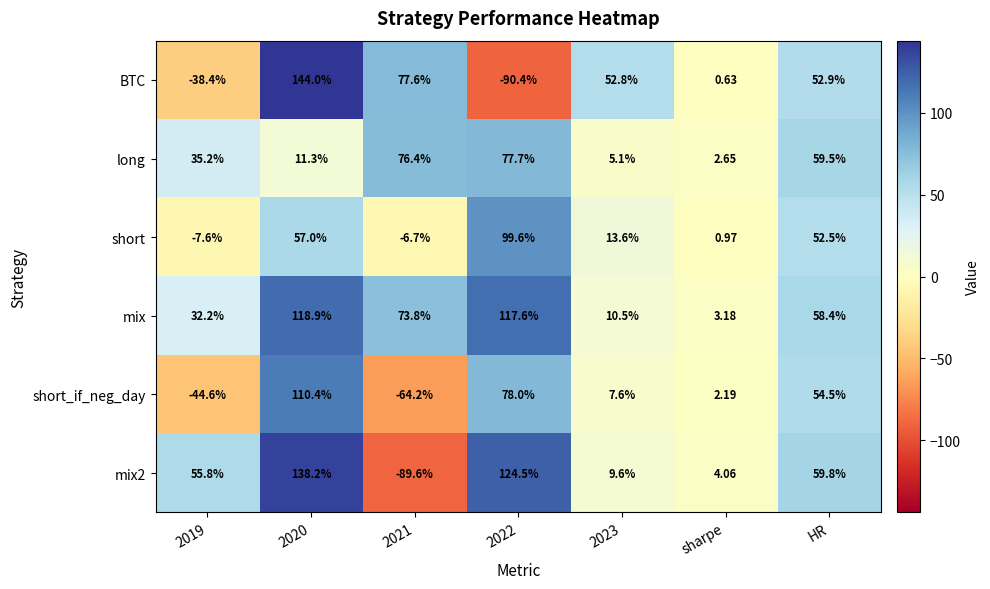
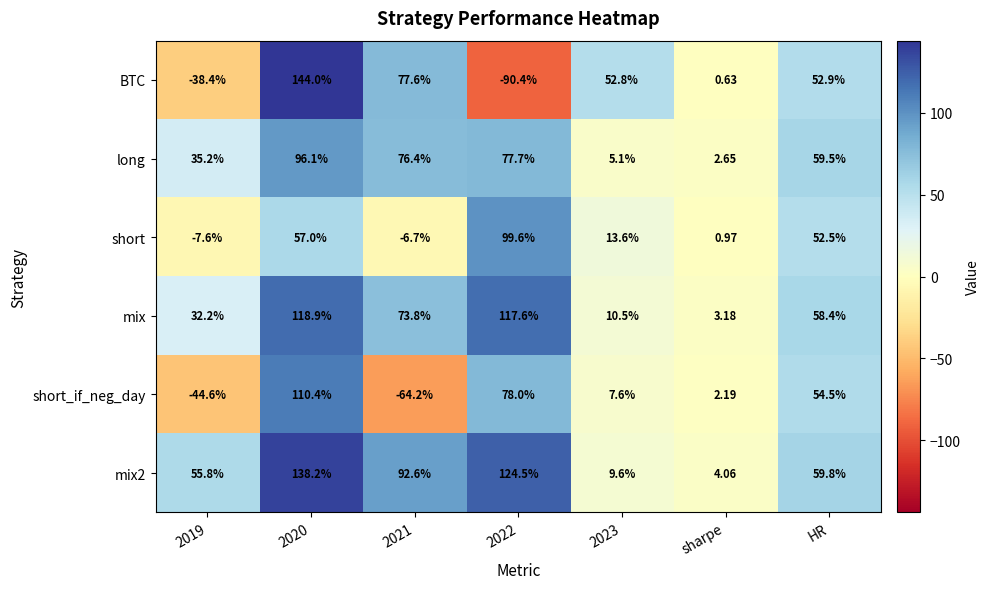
  {
    "BTC": {
      "2019": "-38.4%",
      "2020": "144.0%",
      "2021": "77.6%",
      "2022": "-90.4%",
      "2023": "52.8%",
      "sharpe": "0.63",
      "HR": "52.9%"
    },
    "long": {
      "2019": "35.2%",
-     "2020": "11.3%",
+     "2020": "96.1%",
      "2021": "76.4%",
      "2022": "77.7%",
      "2023": "5.1%",
      "sharpe": "2.65",
      "HR": "59.5%"
    },
    "short": {
      "2019": "-7.6%",
      "2020": "57.0%",
      "2021": "-6.7%",
      "2022": "99.6%",
      "2023": "13.6%",
      "sharpe": "0.97",
      "HR": "52.5%"
    },
    "mix": {
      "2019": "32.2%",
      "2020": "118.9%",
      "2021": "73.8%",
      "2022": "117.6%",
      "2023": "10.5%",
      "sharpe": "3.18",
      "HR": "58.4%"
    },
    "short_if_neg_day": {
      "2019": "-44.6%",
      "2020": "110.4%",
      "2021": "-64.2%",
      "2022": "78.0%",
      "2023": "7.6%",
      "sharpe": "2.19",
      "HR": "54.5%"
    },
    "mix2": {
      "2019": "55.8%",
      "2020": "138.2%",
-     "2021": "-89.6%",
+     "2021": "92.6%",
      "2022": "124.5%",
      "2023": "9.6%",
      "sharpe": "4.06",
      "HR": "59.8%"
    }
  }
